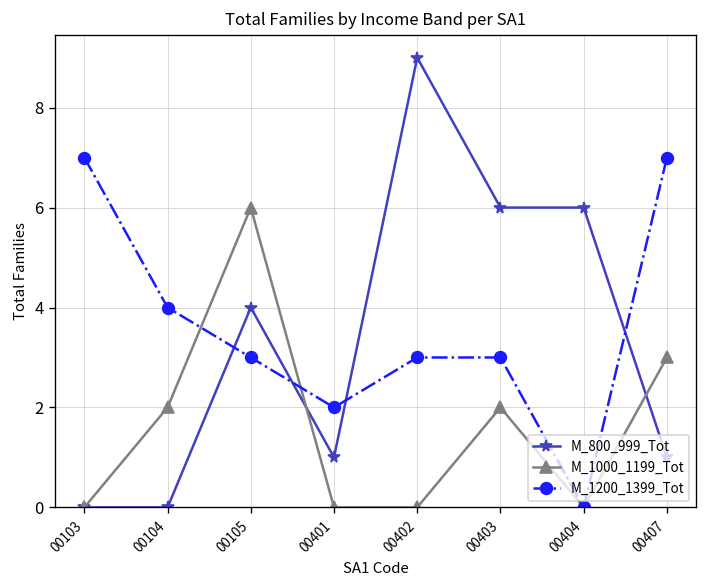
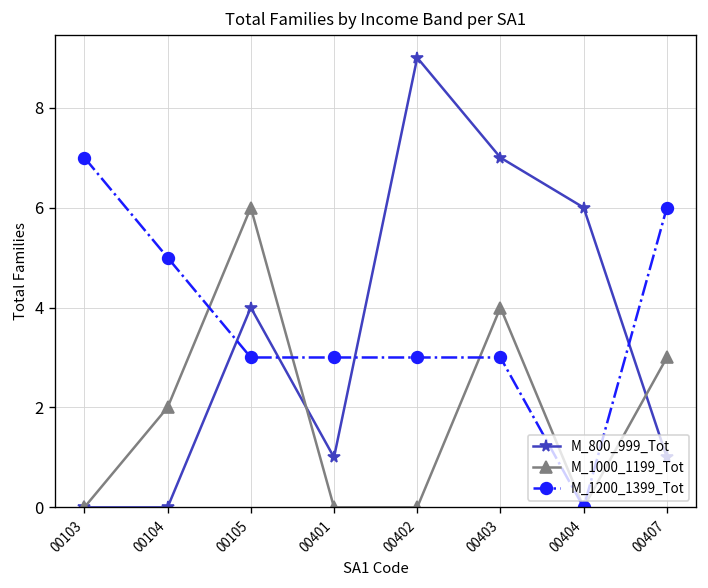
  {
    "M_800_999_Tot": {
      "00104": 0,
      "00105": 4,
      "00401": 1,
      "00402": 9,
-     "00403": 6,
+     "00403": 7,
      "00404": 6
    },
    "M_1000_1199_Tot": {
      "00104": 2,
      "00105": 6,
      "00401": 0,
      "00402": 0,
-     "00403": 2,
+     "00403": 4,
      "00407": 3
    },
    "M_1200_1399_Tot": {
      "00103": 7,
-     "00104": 4,
+     "00104": 5,
      "00105": 3,
-     "00401": 2,
+     "00401": 3,
      "00402": 3,
      "00403": 3,
-     "00407": 7
+     "00407": 6
    }
  }
